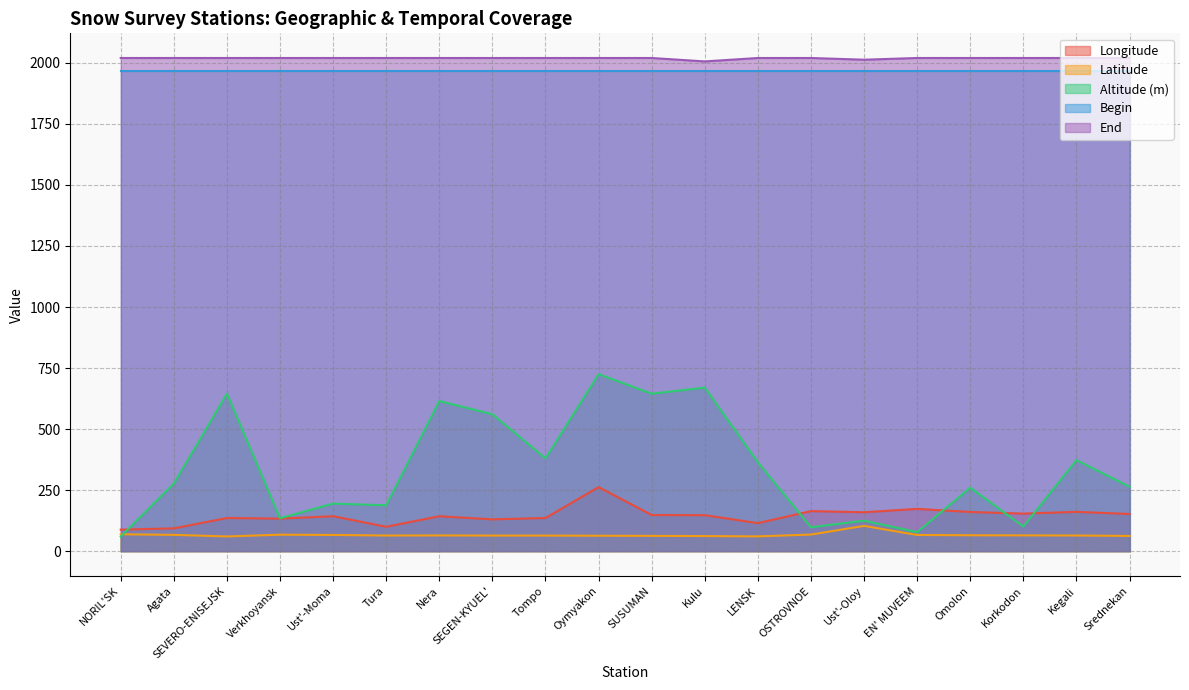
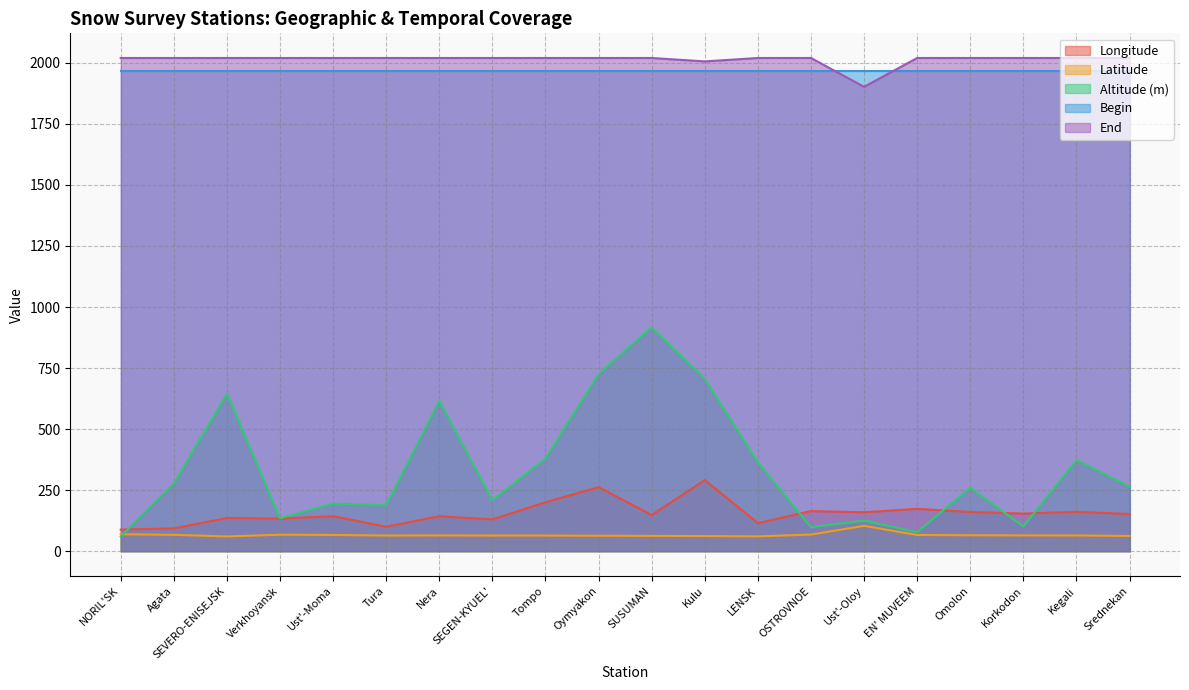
  {
    "Longitude": {
      "NORIL'SK": 90,
      "Agata": 90,
      "SEVERO-ENISEJSK": 140,
      "Ust'-Moma": 140,
      "Tura": 100,
      "Nera": 140,
      "SEGEN-KYUEL'": 130,
-     "Tompo": 140,
+     "Tompo": 200,
      "Oymyakon": 260,
      "SUSUMAN": 150,
-     "Kulu": 150,
+     "Kulu": 290,
      "LENSK": 110,
      "OSTROVNOE": 160,
      "Ust'-Oloy": 160,
      "EN' MUVEEM": 170,
      "Omolon": 160,
      "Korkodon": 150,
      "Kegali": 160,
      "Srednekan": 150
    },
    "Latitude": {
      "Agata": 70,
      "SEVERO-ENISEJSK": 60,
      "Verkhoyansk": 70,
      "Ust'-Moma": 70,
      "Tura": 60,
      "Nera": 60,
      "SEGEN-KYUEL'": 60,
      "Tompo": 60,
      "Oymyakon": 60,
      "SUSUMAN": 60,
      "Kulu": 60,
      "LENSK": 60,
      "OSTROVNOE": 70,
      "Ust'-Oloy": 100,
      "EN' MUVEEM": 70,
      "Omolon": 70,
      "Korkodon": 60,
      "Kegali": 60,
      "Srednekan": 60
    },
    "Altitude (m)": {
      "Agata": 280,
      "SEVERO-ENISEJSK": 650,
      "Ust'-Moma": 200,
      "Tura": 190,
      "Nera": 620,
-     "SEGEN-KYUEL'": 560,
+     "SEGEN-KYUEL'": 210,
      "Tompo": 380,
      "Oymyakon": 730,
-     "SUSUMAN": 650,
-     "Kulu": 670,
+     "SUSUMAN": 920,
+     "Kulu": 710,
      "LENSK": 360,
      "OSTROVNOE": 100,
      "Ust'-Oloy": 130,
      "EN' MUVEEM": 80,
      "Omolon": 260,
      "Korkodon": 100,
      "Kegali": 370,
      "Srednekan": 260
    },
    "Begin": {
      "NORIL'SK": 1970,
      "Agata": 1970,
      "SEVERO-ENISEJSK": 1970,
      "Verkhoyansk": 1970,
      "Ust'-Moma": 1970,
      "Tura": 1970,
      "Nera": 1970,
      "SEGEN-KYUEL'": 1970,
      "Tompo": 1970,
      "Oymyakon": 1970,
      "SUSUMAN": 1970,
      "Kulu": 1970,
      "LENSK": 1970,
      "OSTROVNOE": 1970,
      "Ust'-Oloy": 1970,
      "EN' MUVEEM": 1970,
      "Omolon": 1970,
      "Korkodon": 1970
    },
    "End": {
      "NORIL'SK": 2020,
      "Agata": 2020,
      "SEVERO-ENISEJSK": 2020,
      "Verkhoyansk": 2020,
      "Ust'-Moma": 2020,
      "Tura": 2020,
      "Nera": 2020,
      "SEGEN-KYUEL'": 2020,
      "Tompo": 2020,
      "Oymyakon": 2020,
      "SUSUMAN": 2020,
      "Kulu": 2010,
      "LENSK": 2020,
      "OSTROVNOE": 2020,
-     "Ust'-Oloy": 2010,
+     "Ust'-Oloy": 1900,
      "EN' MUVEEM": 2020,
      "Omolon": 2020,
      "Korkodon": 2020
    }
  }
